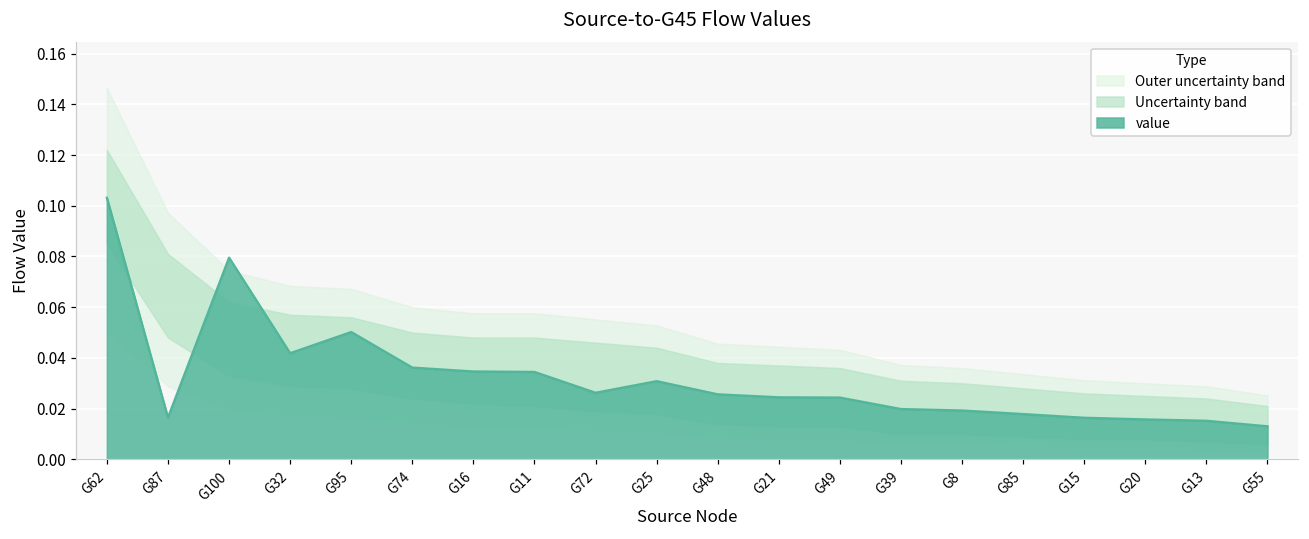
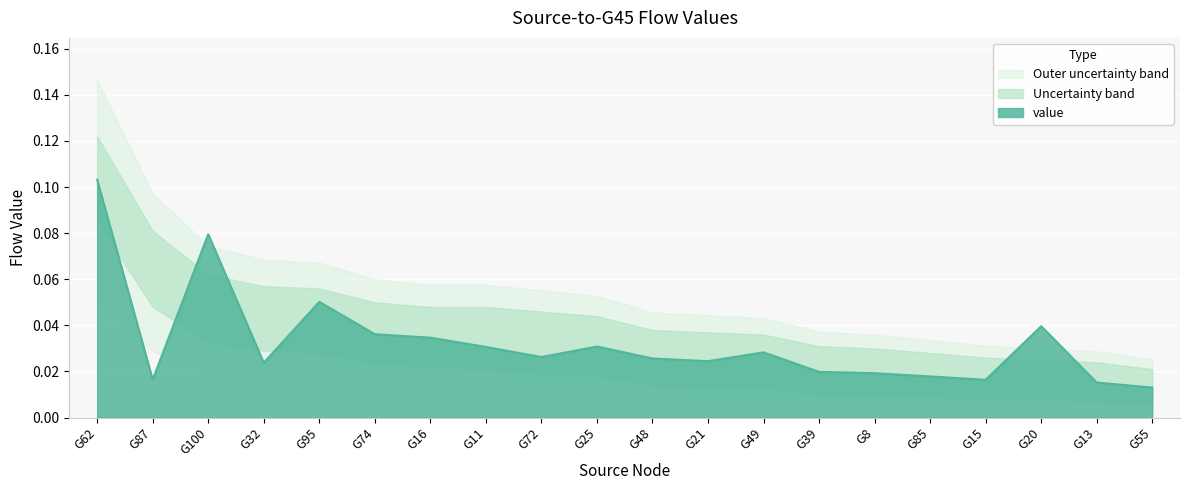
  {
    "value": {
      "G62": 0.103,
      "G87": 0.016,
      "G100": 0.080,
-     "G32": 0.042,
+     "G32": 0.024,
      "G95": 0.050,
      "G74": 0.036,
      "G16": 0.035,
-     "G11": 0.034,
+     "G11": 0.031,
      "G72": 0.026,
      "G25": 0.031,
      "G48": 0.026,
      "G21": 0.024,
-     "G49": 0.024,
+     "G49": 0.028,
      "G39": 0.020,
      "G8": 0.019,
      "G85": 0.018,
      "G15": 0.016,
-     "G20": 0.016,
+     "G20": 0.040,
      "G13": 0.015,
      "G55": 0.013
    }
  }
